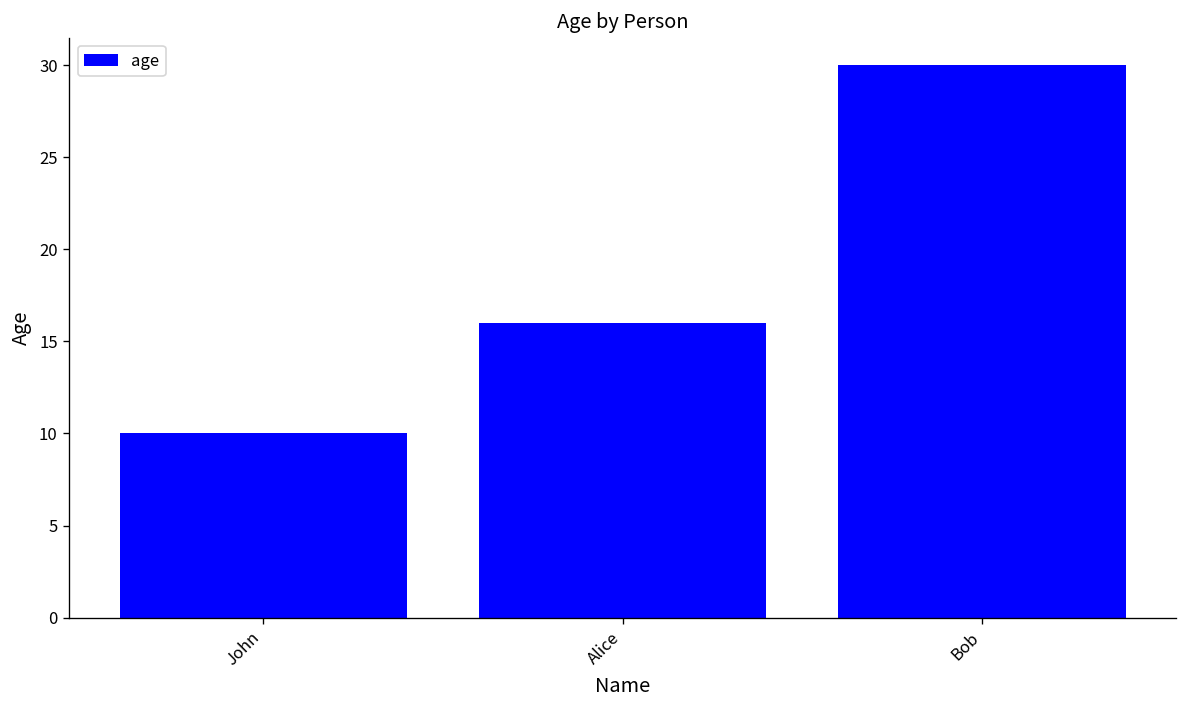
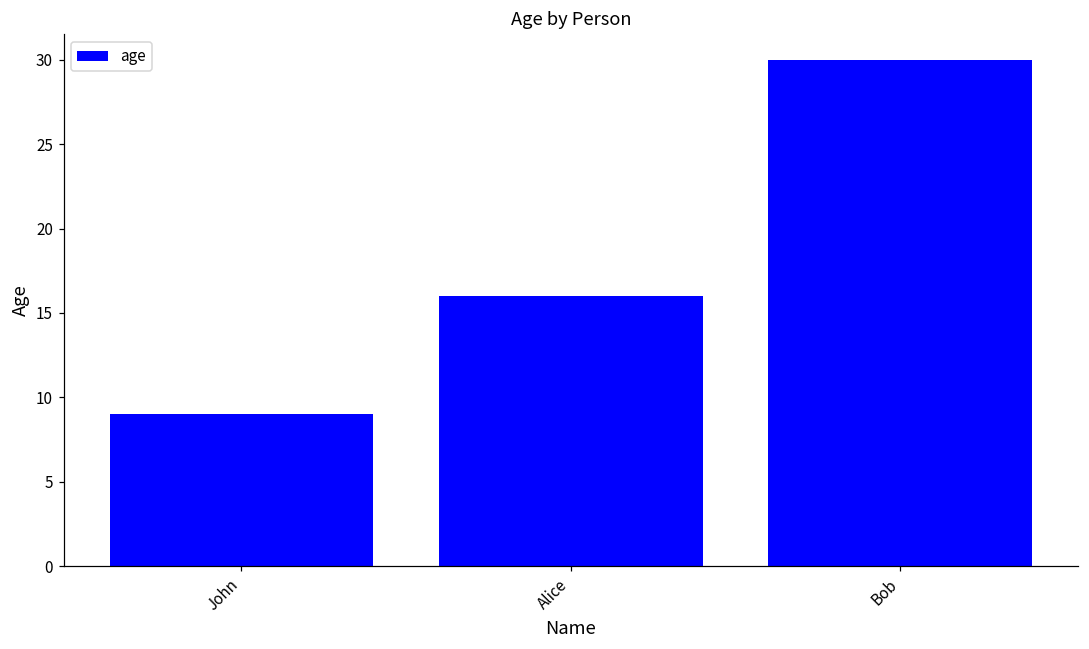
  {
-   "John": 10,
+   "John": 9,
    "Alice": 16,
    "Bob": 30
  }
